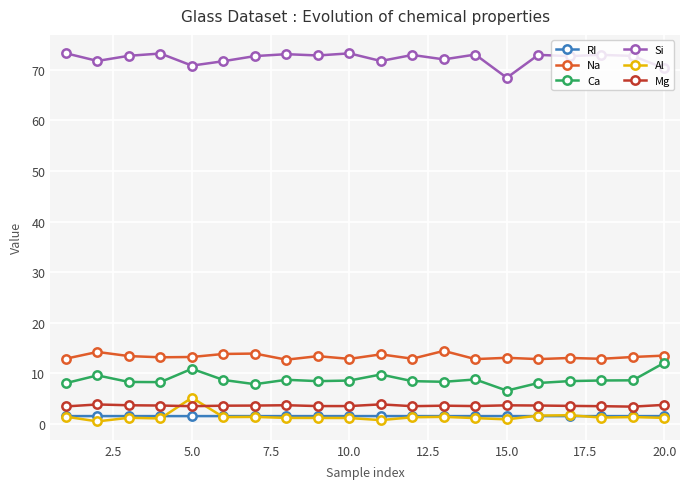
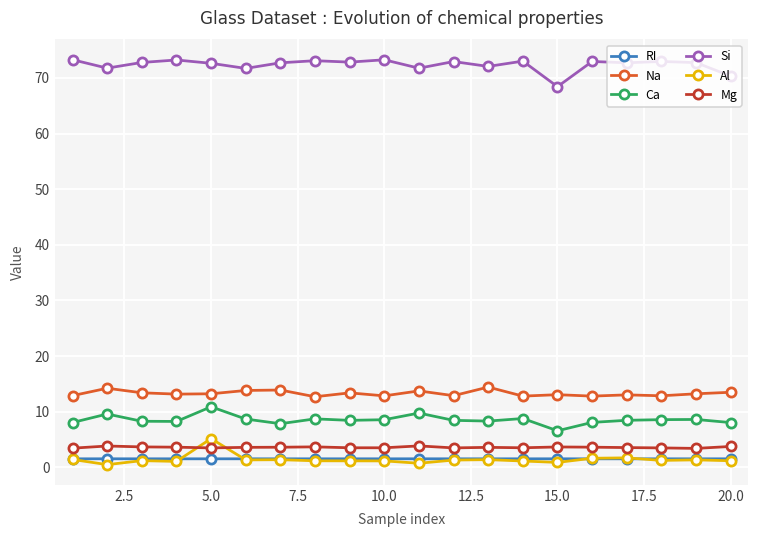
  {
    "RI": {
      "5.0": 2,
      "15.0": 2
    },
    "Ca": {
      "5.0": 11,
      "10.0": 9,
      "15.0": 7,
-     "20.0": 12
+     "20.0": 8
    },
    "Si": {
-     "5.0": 71,
+     "5.0": 73,
      "10.0": 73,
      "15.0": 68
    },
    "Al": {
      "5.0": 5,
      "15.0": 1
    }
  }
